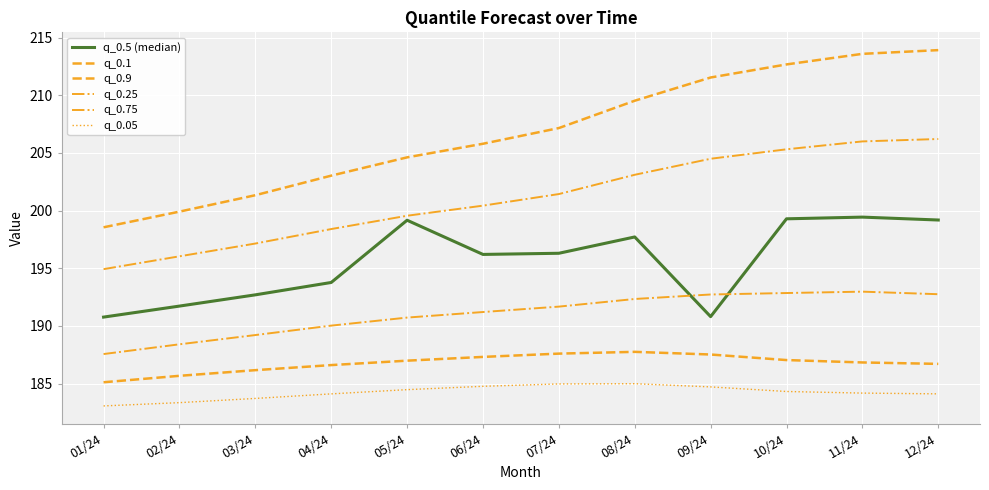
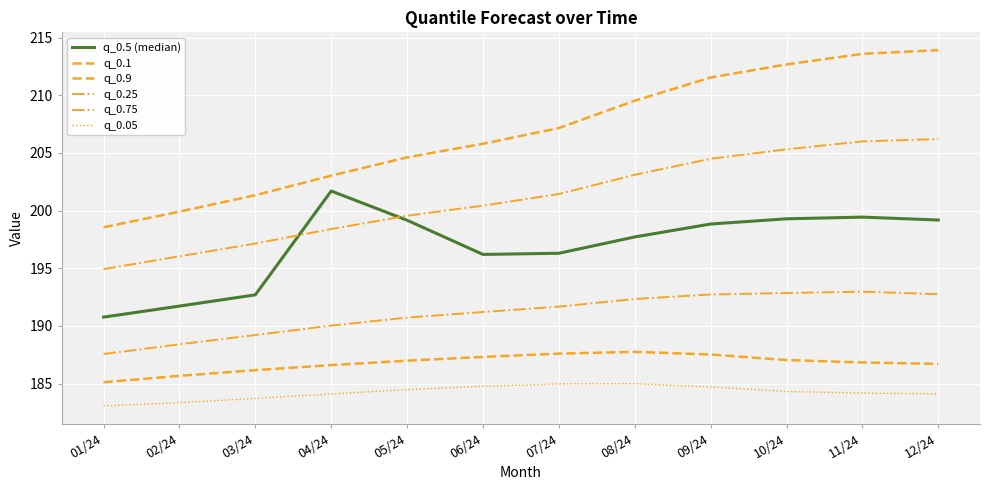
  {
    "q_0.5 (median)": {
      "01/24": 190.8,
      "02/24": 191.7,
      "03/24": 192.7,
-     "04/24": 193.8,
+     "04/24": 201.7,
      "05/24": 199.2,
      "06/24": 196.2,
      "07/24": 196.3,
      "08/24": 197.7,
-     "09/24": 190.8,
+     "09/24": 198.8,
      "10/24": 199.3,
      "11/24": 199.4,
      "12/24": 199.2
    }
  }
